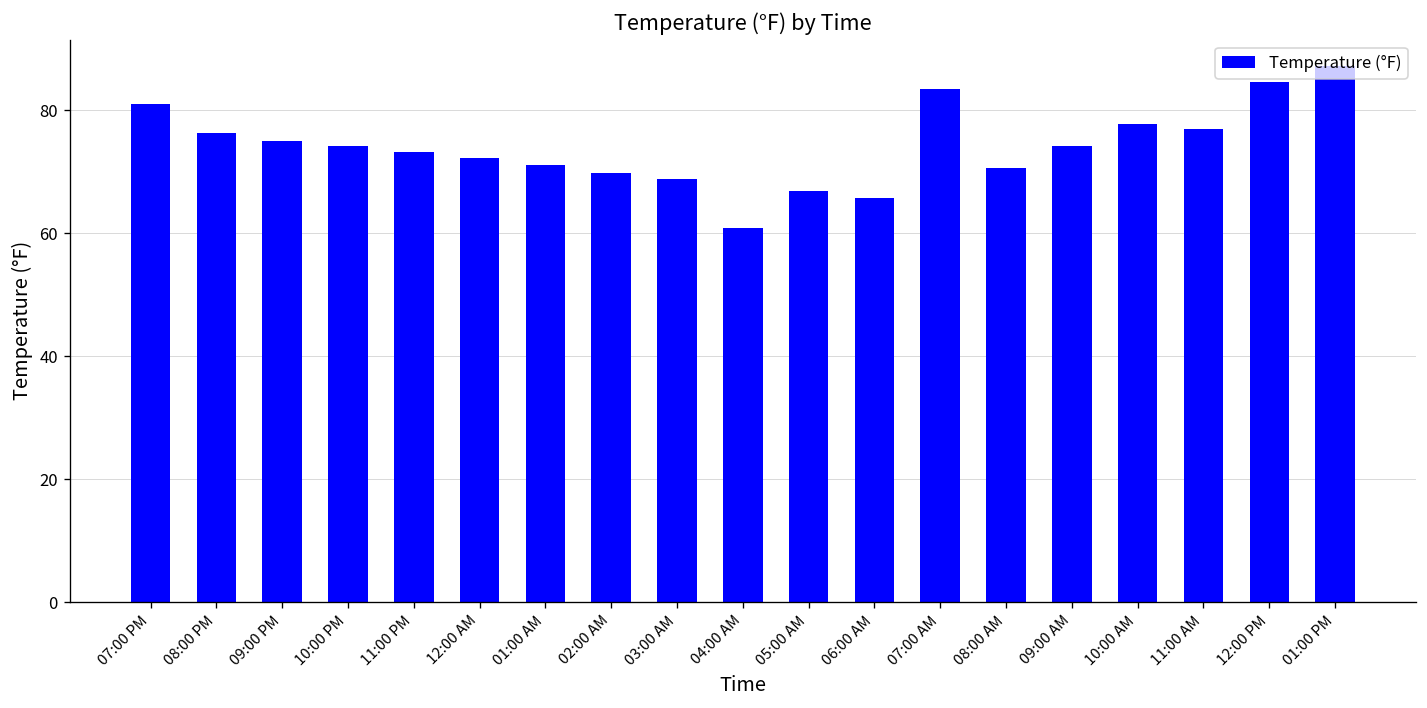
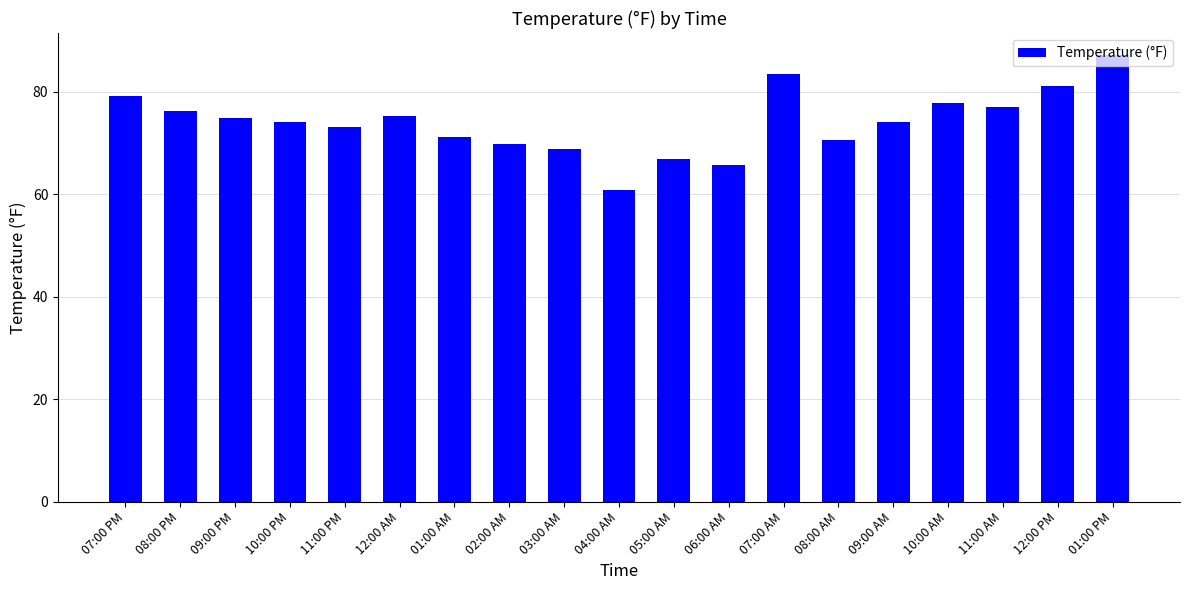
  {
-   "07:00 PM": 81,
+   "07:00 PM": 79,
    "08:00 PM": 76,
    "09:00 PM": 75,
    "10:00 PM": 74,
    "11:00 PM": 73,
-   "12:00 AM": 72,
+   "12:00 AM": 75,
    "01:00 AM": 71,
    "02:00 AM": 70,
    "03:00 AM": 69,
    "04:00 AM": 61,
    "05:00 AM": 67,
    "06:00 AM": 66,
    "07:00 AM": 83,
    "08:00 AM": 71,
    "09:00 AM": 74,
    "10:00 AM": 78,
    "11:00 AM": 77,
-   "12:00 PM": 85
+   "12:00 PM": 81
  }
